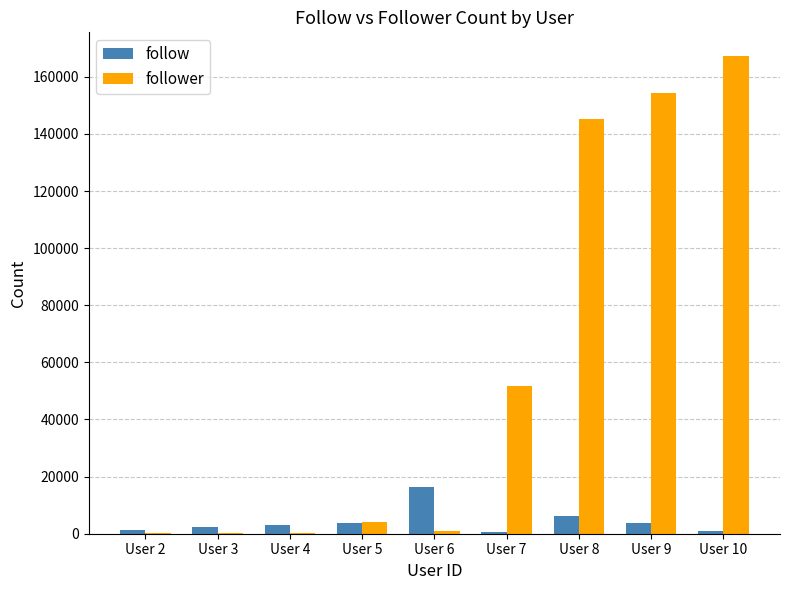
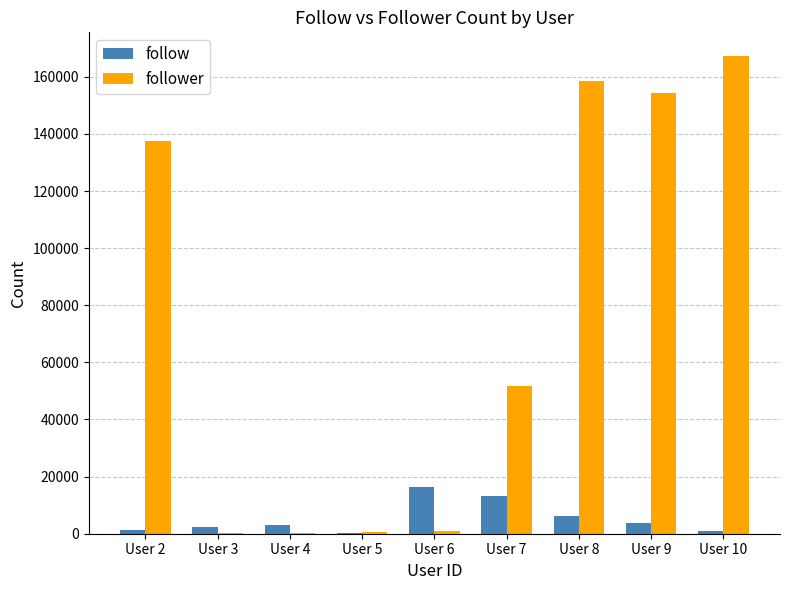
  {
    "follow": {
      "User 2": 1000,
      "User 3": 2000,
      "User 4": 3000,
-     "User 5": 4000,
+     "User 5": 0,
      "User 6": 16000,
-     "User 7": 0,
+     "User 7": 13000,
      "User 8": 6000,
      "User 9": 4000,
      "User 10": 1000
    },
    "follower": {
-     "User 2": 0,
-     "User 5": 4000,
+     "User 2": 137000,
+     "User 5": 1000,
      "User 6": 1000,
      "User 7": 52000,
-     "User 8": 145000,
+     "User 8": 158000,
      "User 9": 154000,
      "User 10": 167000
    }
  }
